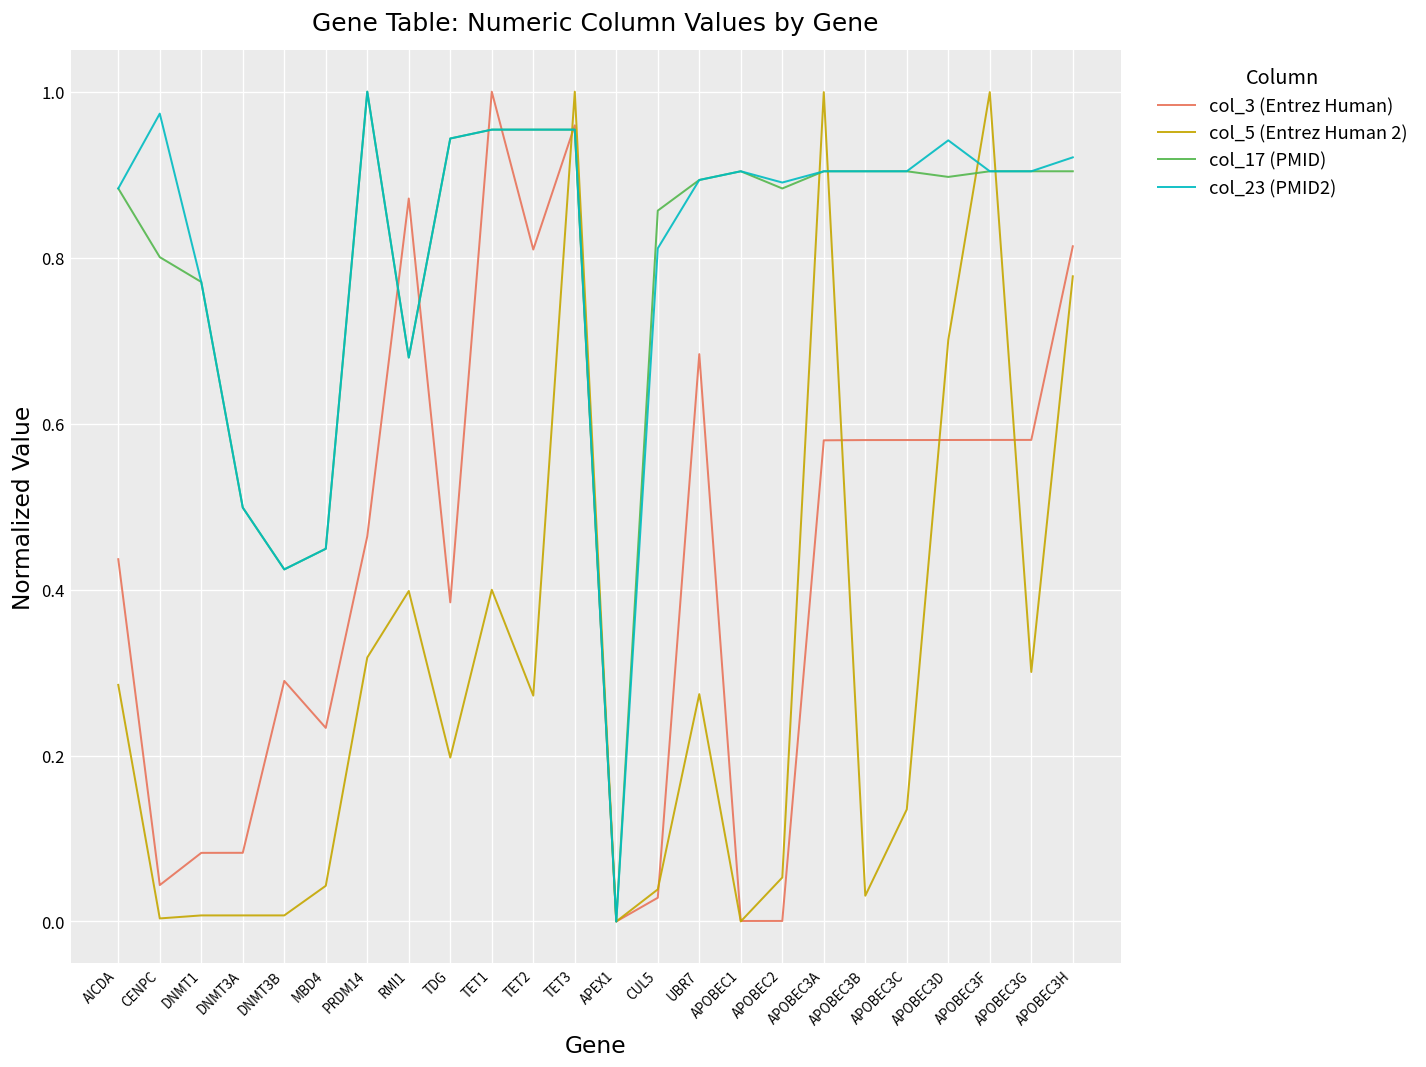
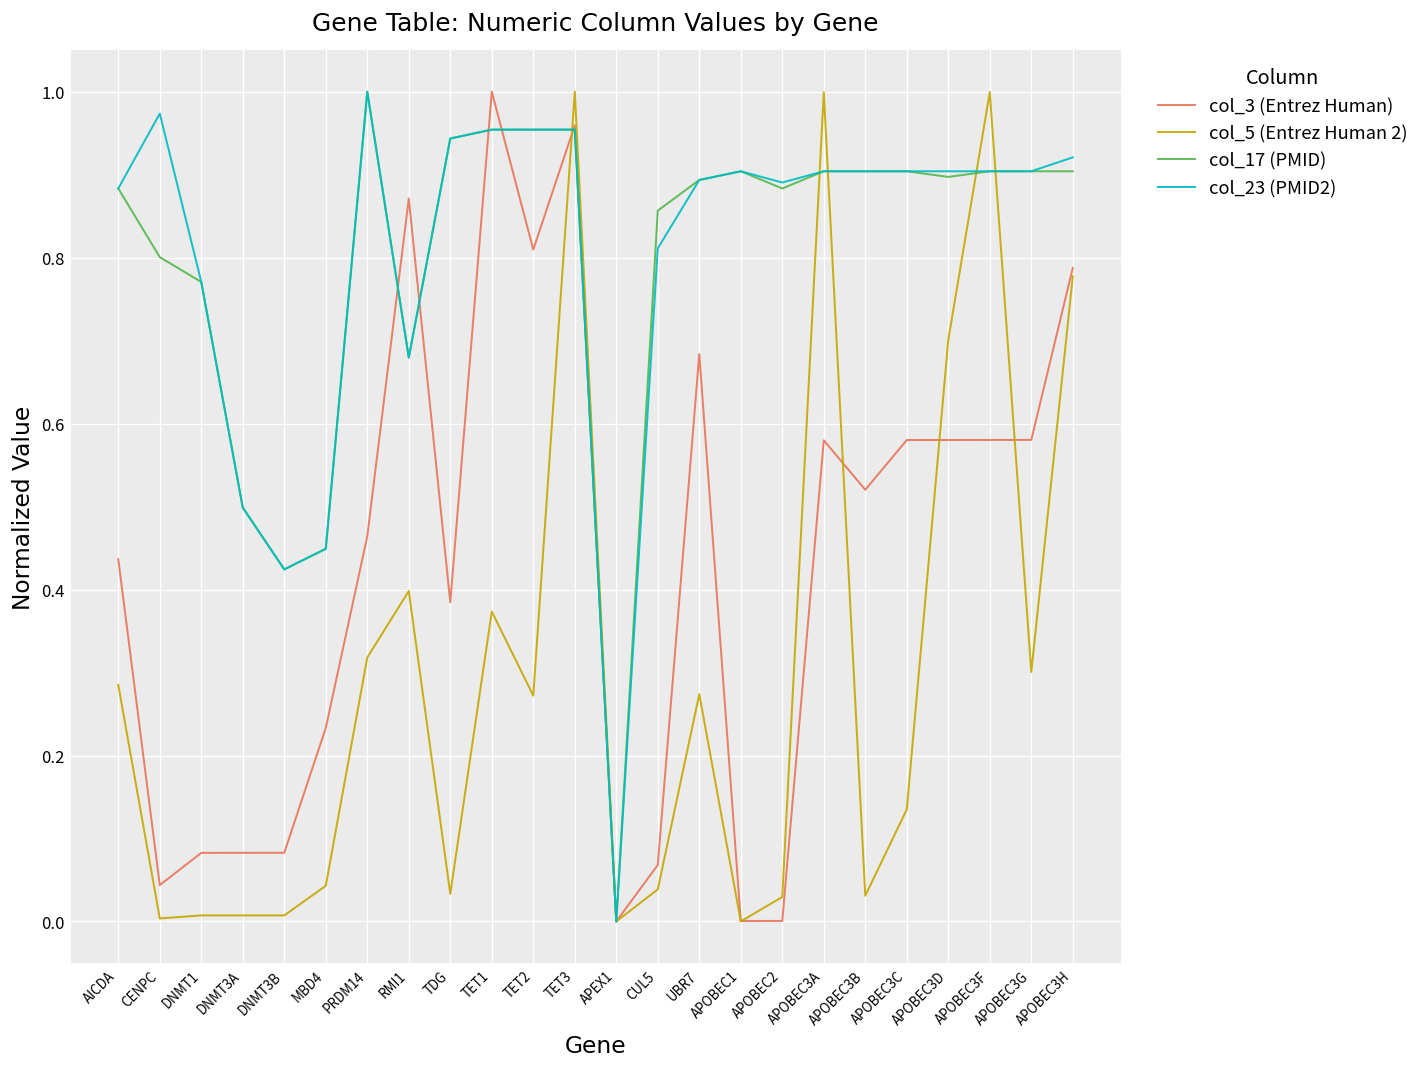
  {
    "col_3 (Entrez Human)": {
      "AICDA": 0.44,
      "CENPC": 0.04,
      "DNMT1": 0.08,
      "DNMT3A": 0.08,
-     "DNMT3B": 0.29,
+     "DNMT3B": 0.08,
      "MBD4": 0.23,
      "PRDM14": 0.46,
      "RMI1": 0.87,
      "TDG": 0.38,
      "TET1": 1.00,
      "TET2": 0.81,
      "TET3": 0.96,
-     "CUL5": 0.03,
+     "CUL5": 0.07,
      "UBR7": 0.68,
      "APOBEC2": 0.00,
      "APOBEC3A": 0.58,
-     "APOBEC3B": 0.58,
+     "APOBEC3B": 0.52,
      "APOBEC3C": 0.58,
      "APOBEC3D": 0.58,
      "APOBEC3F": 0.58,
      "APOBEC3G": 0.58,
-     "APOBEC3H": 0.81
+     "APOBEC3H": 0.79
    },
    "col_5 (Entrez Human 2)": {
      "AICDA": 0.29,
      "CENPC": 0.00,
      "DNMT1": 0.01,
      "DNMT3A": 0.01,
      "DNMT3B": 0.01,
      "MBD4": 0.04,
      "PRDM14": 0.32,
      "RMI1": 0.40,
-     "TDG": 0.20,
-     "TET1": 0.40,
+     "TDG": 0.03,
+     "TET1": 0.37,
      "TET2": 0.27,
      "TET3": 1.00,
      "CUL5": 0.04,
      "UBR7": 0.27,
-     "APOBEC2": 0.05,
+     "APOBEC2": 0.03,
      "APOBEC3A": 1.00,
      "APOBEC3B": 0.03,
      "APOBEC3C": 0.14,
      "APOBEC3D": 0.70,
      "APOBEC3F": 1.00,
      "APOBEC3G": 0.30,
      "APOBEC3H": 0.78
    },
    "col_17 (PMID)": {
      "CENPC": 0.80,
      "CUL5": 0.86,
      "APOBEC2": 0.88,
      "APOBEC3D": 0.90,
      "APOBEC3H": 0.90
    },
    "col_23 (PMID2)": {
      "CENPC": 0.97,
      "CUL5": 0.81,
      "APOBEC2": 0.89,
-     "APOBEC3D": 0.94,
+     "APOBEC3D": 0.90,
      "APOBEC3H": 0.92
    }
  }
